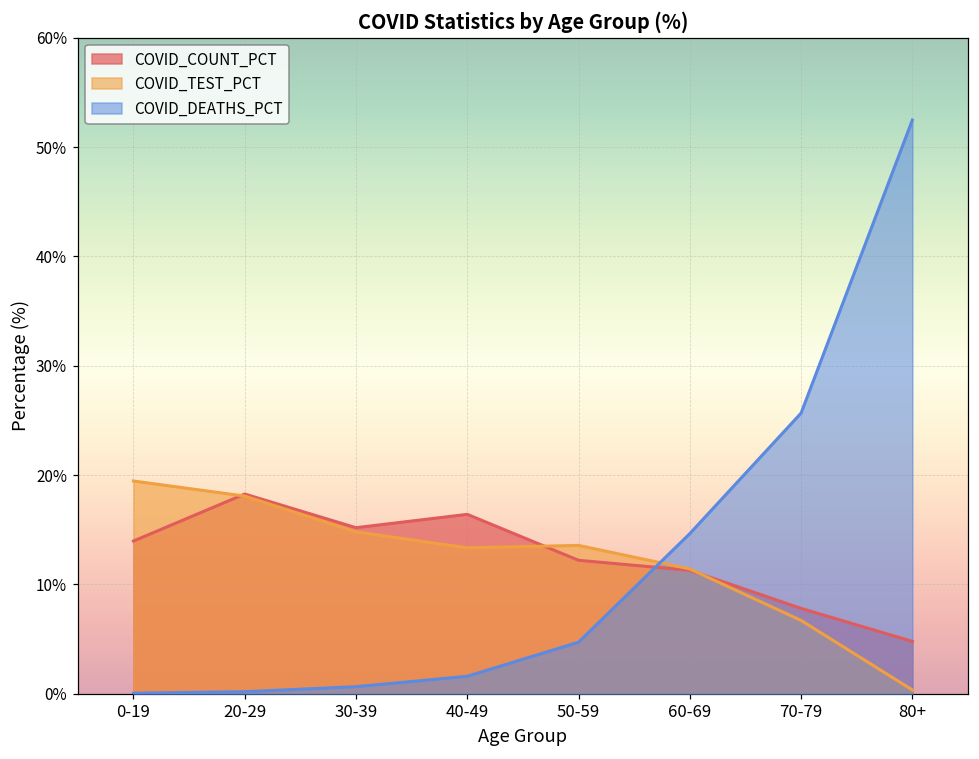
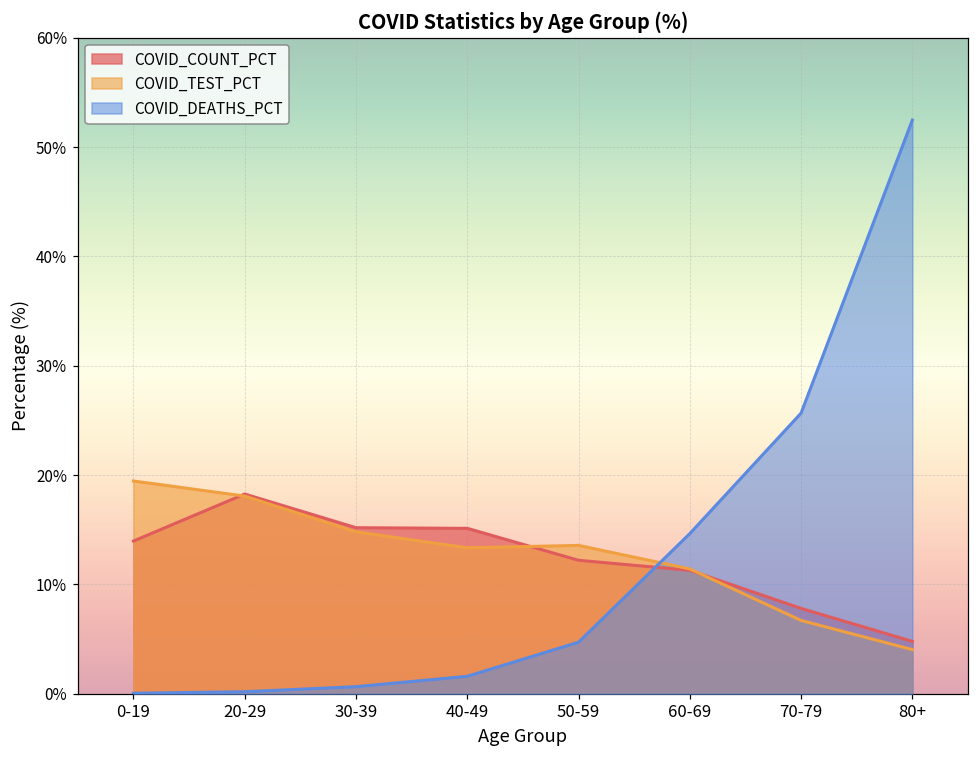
  {
    "COVID_COUNT_PCT": {
      "0-19": "14%",
      "30-39": "15%",
-     "40-49": "16%",
+     "40-49": "15%",
      "50-59": "12%",
      "70-79": "8%",
      "80+": "5%"
    },
    "COVID_TEST_PCT": {
      "0-19": "19%",
      "30-39": "15%",
      "40-49": "13%",
      "50-59": "14%",
      "70-79": "7%",
-     "80+": "0%"
+     "80+": "4%"
    },
    "COVID_DEATHS_PCT": {
      "0-19": "0%",
      "20-29": "0%",
      "30-39": "1%",
      "40-49": "2%",
      "50-59": "5%",
      "60-69": "15%",
      "70-79": "26%",
      "80+": "52%"
    }
  }
